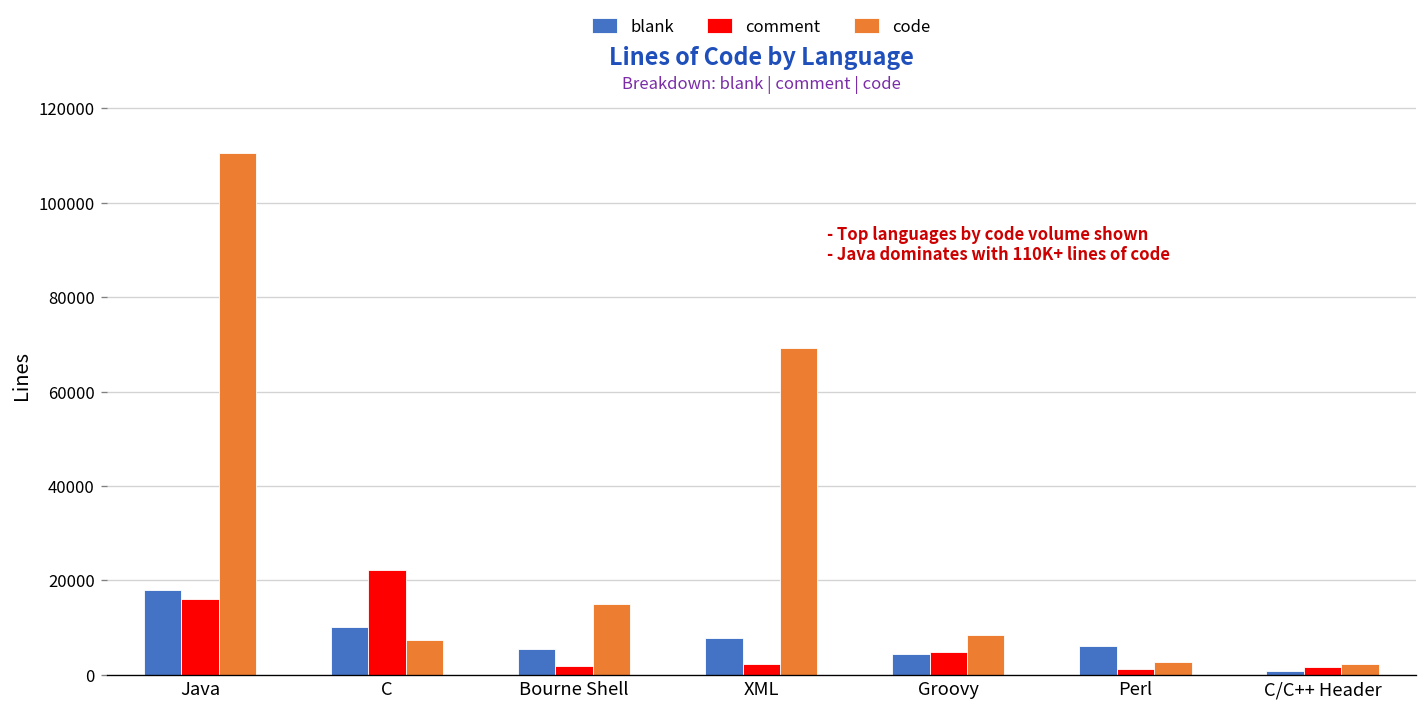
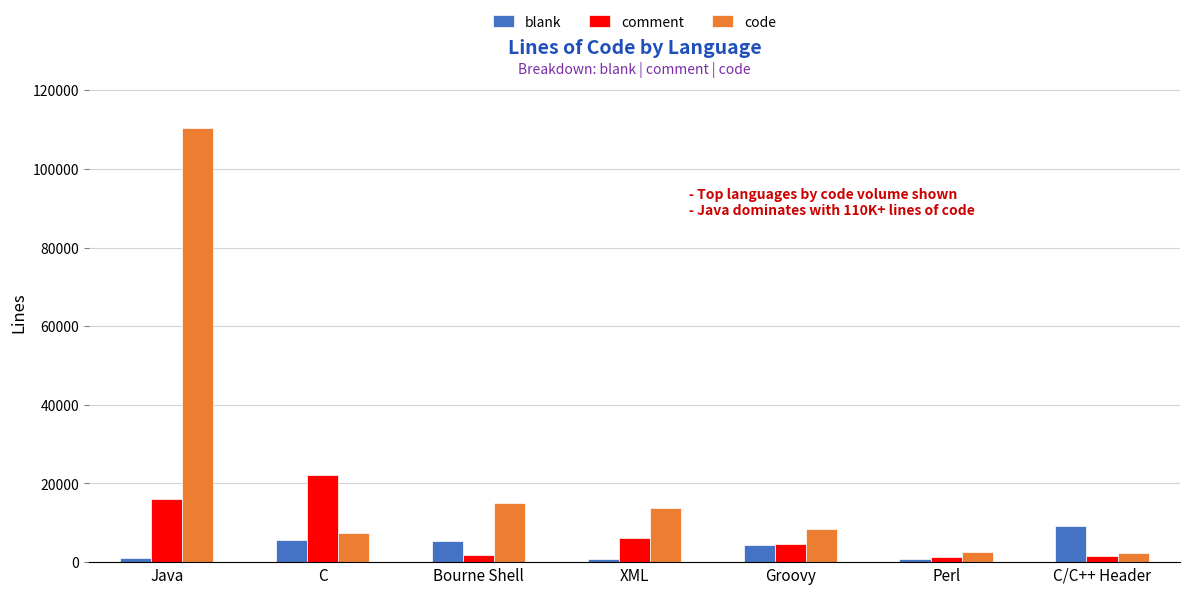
  {
    "blank": {
-     "Java": 18000,
-     "C": 10000,
+     "Java": 1000,
+     "C": 6000,
      "Bourne Shell": 5000,
-     "XML": 8000,
+     "XML": 1000,
      "Groovy": 4000,
-     "Perl": 6000,
-     "C/C++ Header": 1000
+     "Perl": 1000,
+     "C/C++ Header": 9000
    },
    "comment": {
      "Java": 16000,
      "C": 22000,
      "Bourne Shell": 2000,
-     "XML": 2000,
+     "XML": 6000,
      "Groovy": 5000,
      "Perl": 1000,
      "C/C++ Header": 2000
    },
    "code": {
      "Java": 110000,
      "C": 7000,
      "Bourne Shell": 15000,
-     "XML": 69000,
+     "XML": 14000,
      "Groovy": 8000,
      "Perl": 3000,
      "C/C++ Header": 2000
    }
  }
